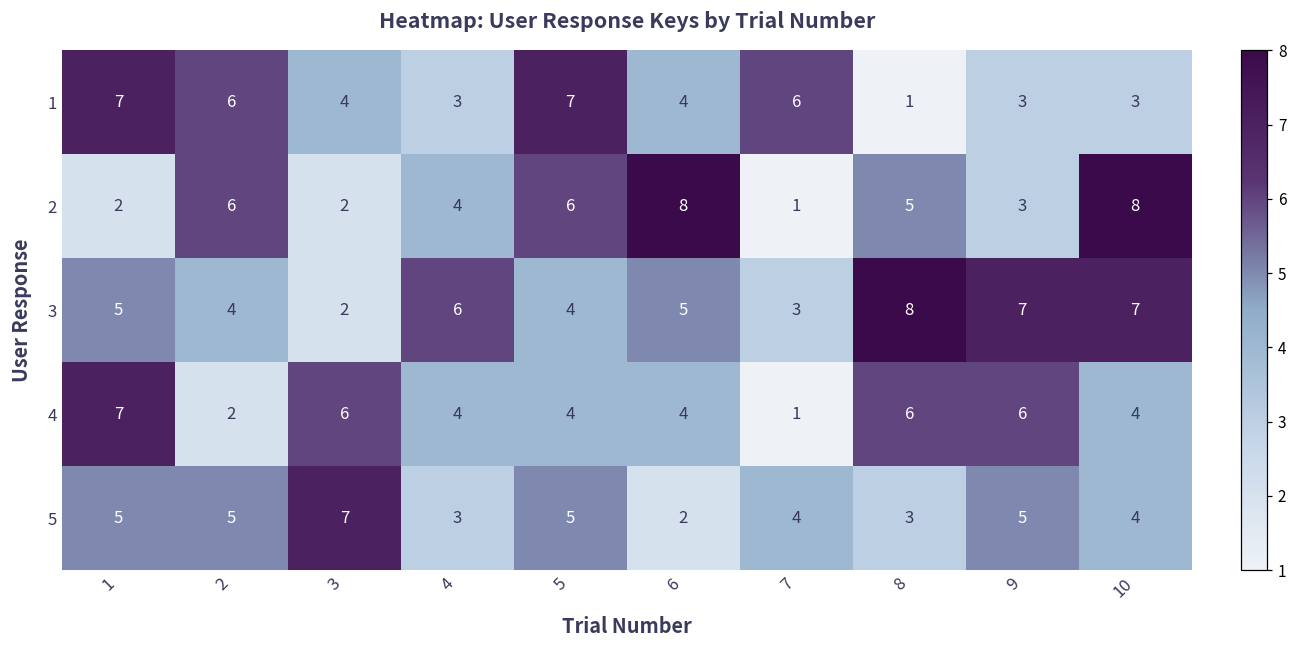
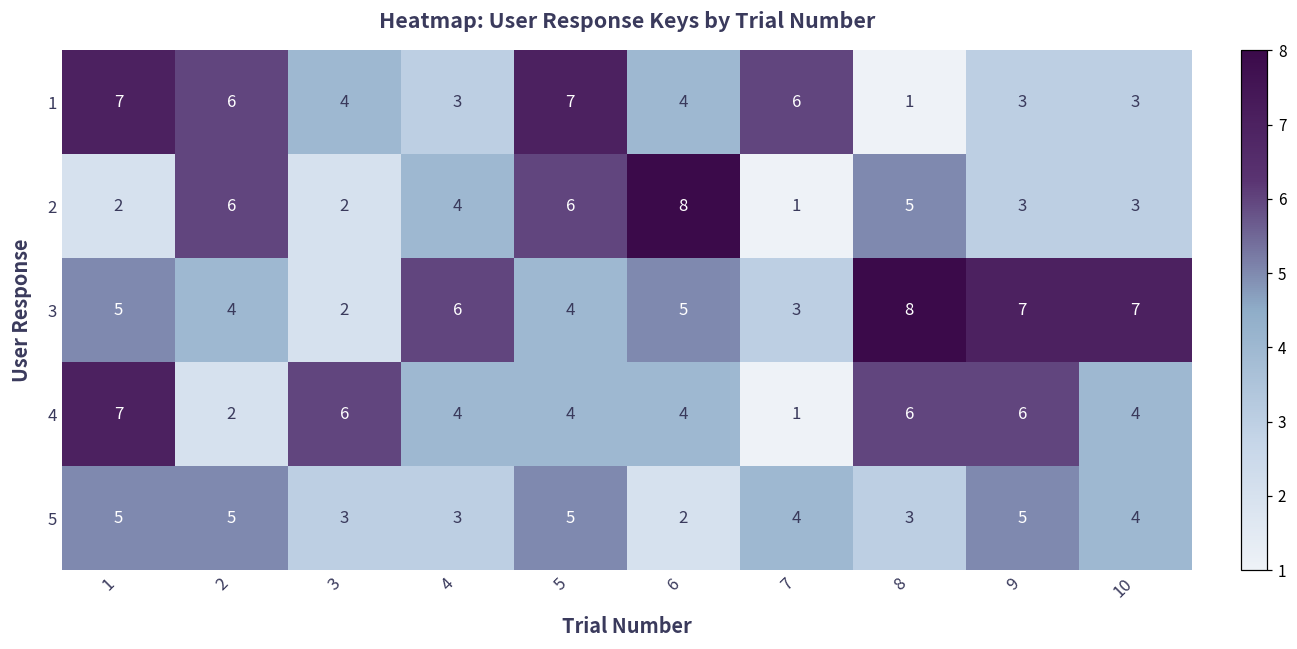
  {
    "1": {
      "1": 7,
      "2": 6,
      "3": 4,
      "4": 3,
      "5": 7,
      "6": 4,
      "7": 6,
      "8": 1,
      "9": 3,
      "10": 3
    },
    "2": {
      "1": 2,
      "2": 6,
      "3": 2,
      "4": 4,
      "5": 6,
      "6": 8,
      "7": 1,
      "8": 5,
      "9": 3,
-     "10": 8
+     "10": 3
    },
    "3": {
      "1": 5,
      "2": 4,
      "3": 2,
      "4": 6,
      "5": 4,
      "6": 5,
      "7": 3,
      "8": 8,
      "9": 7,
      "10": 7
    },
    "4": {
      "1": 7,
      "2": 2,
      "3": 6,
      "4": 4,
      "5": 4,
      "6": 4,
      "7": 1,
      "8": 6,
      "9": 6,
      "10": 4
    },
    "5": {
      "1": 5,
      "2": 5,
-     "3": 7,
+     "3": 3,
      "4": 3,
      "5": 5,
      "6": 2,
      "7": 4,
      "8": 3,
      "9": 5,
      "10": 4
    }
  }
